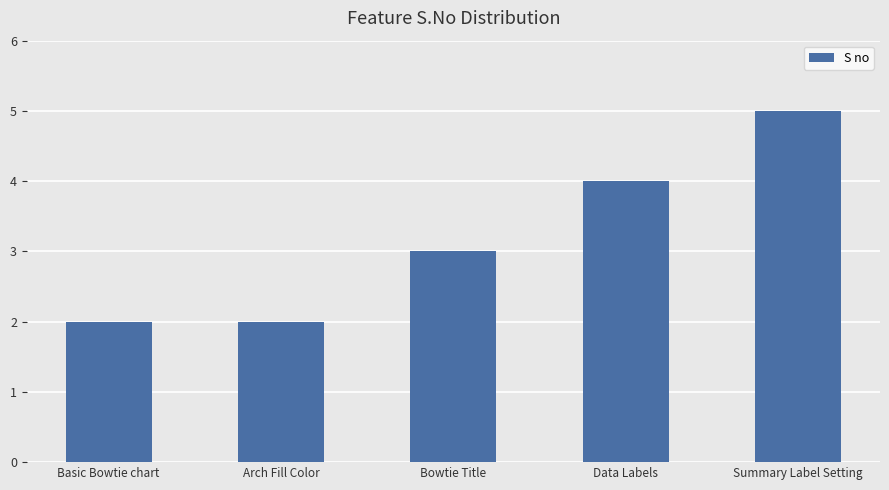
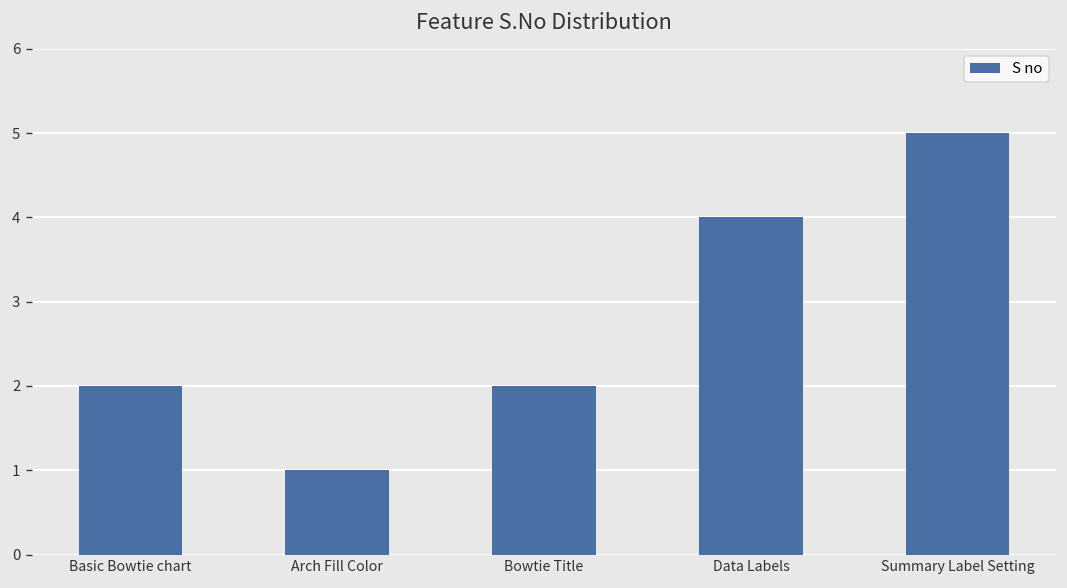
  {
    "Basic Bowtie chart": 2,
-   "Arch Fill Color": 2,
-   "Bowtie Title": 3,
+   "Arch Fill Color": 1,
+   "Bowtie Title": 2,
    "Data Labels": 4,
    "Summary Label Setting": 5
  }
